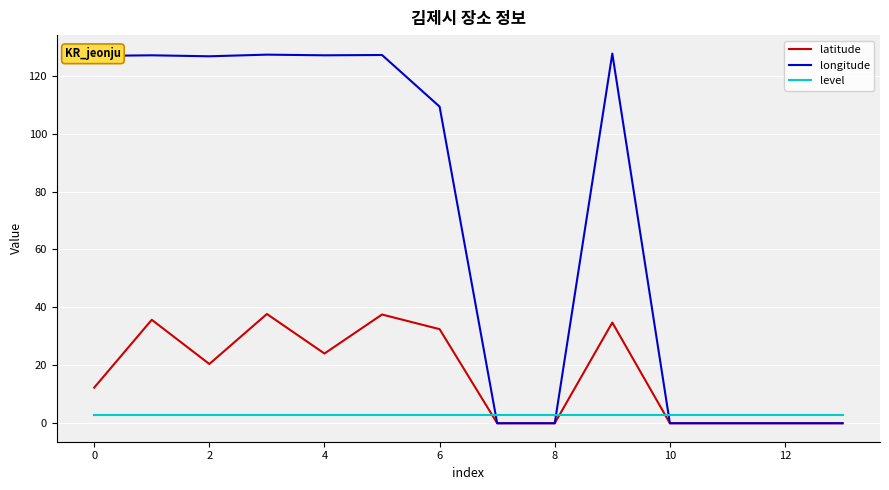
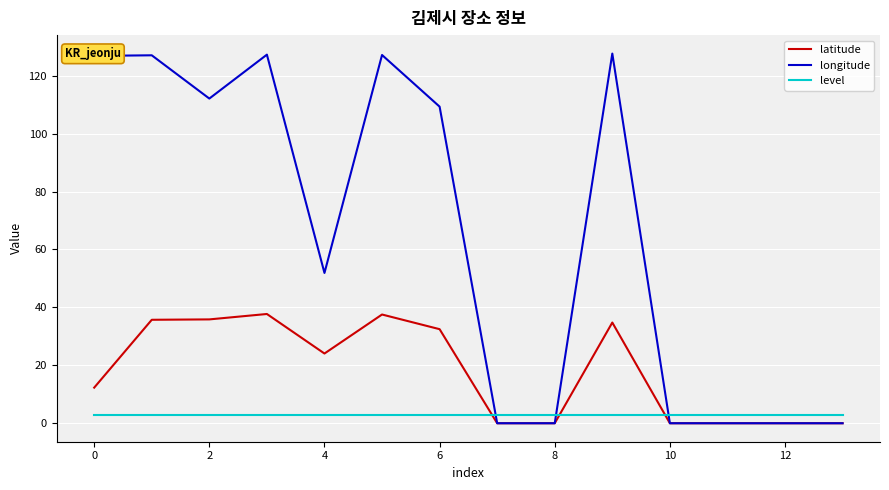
  {
    "latitude": {
      "0": 12,
-     "2": 20,
+     "2": 36,
      "4": 24,
      "6": 32
    },
    "longitude": {
-     "2": 127,
-     "4": 127,
+     "2": 112,
+     "4": 52,
      "6": 109
    },
    "level": {
      "0": 3,
      "2": 3,
      "4": 3,
      "6": 3,
      "8": 3,
      "10": 3,
      "12": 3
    }
  }
